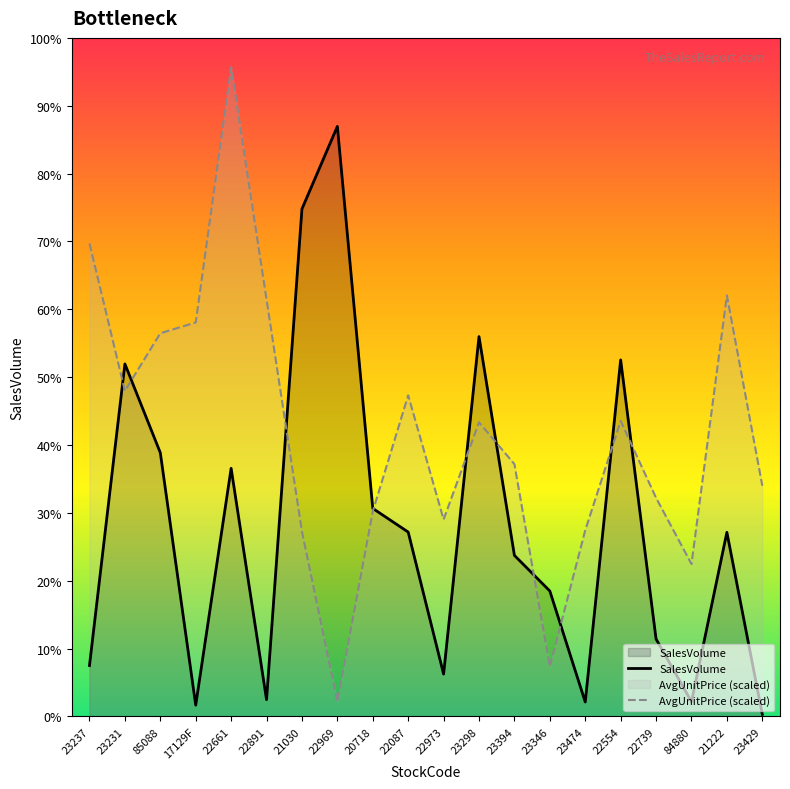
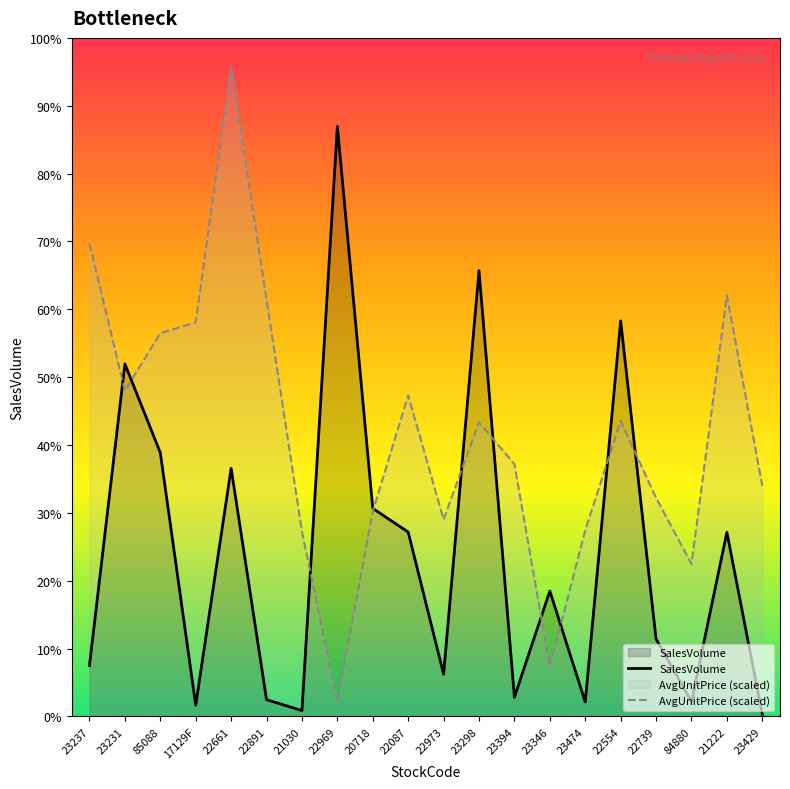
  {
    "SalesVolume": {
      "23237": "8%",
      "23231": "52%",
      "85088": "39%",
      "17129F": "2%",
      "22661": "37%",
      "22891": "2%",
-     "21030": "75%",
+     "21030": "1%",
      "22969": "87%",
      "20718": "31%",
      "22087": "27%",
      "22973": "6%",
-     "23298": "56%",
-     "23394": "24%",
+     "23298": "66%",
+     "23394": "3%",
      "23346": "18%",
      "23474": "2%",
-     "22554": "53%",
+     "22554": "58%",
      "22739": "11%",
      "21222": "27%",
      "23429": "0%"
    }
  }
